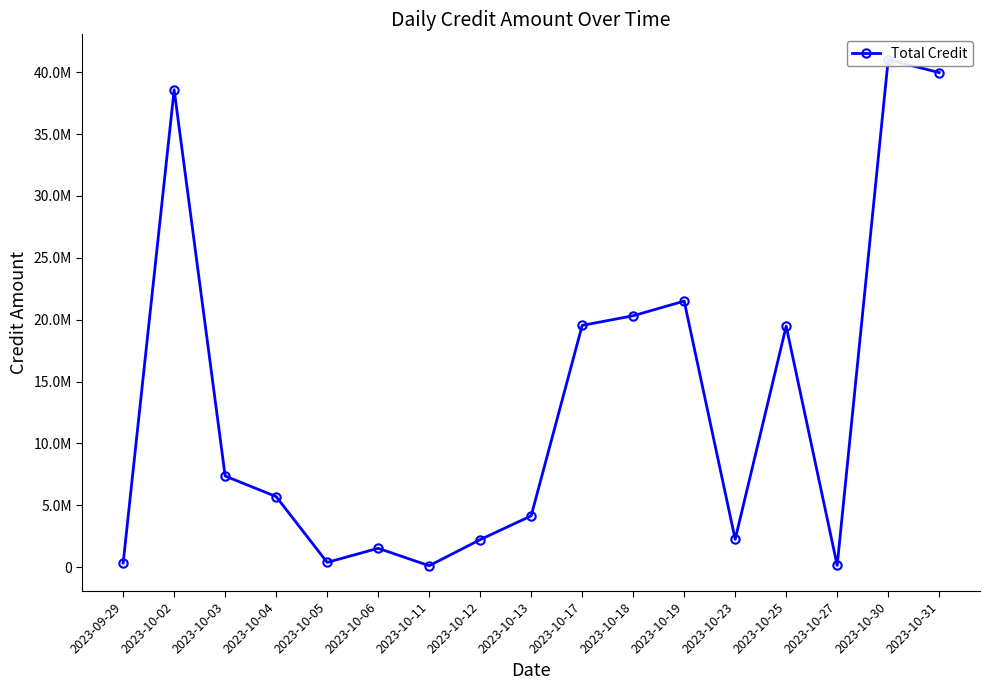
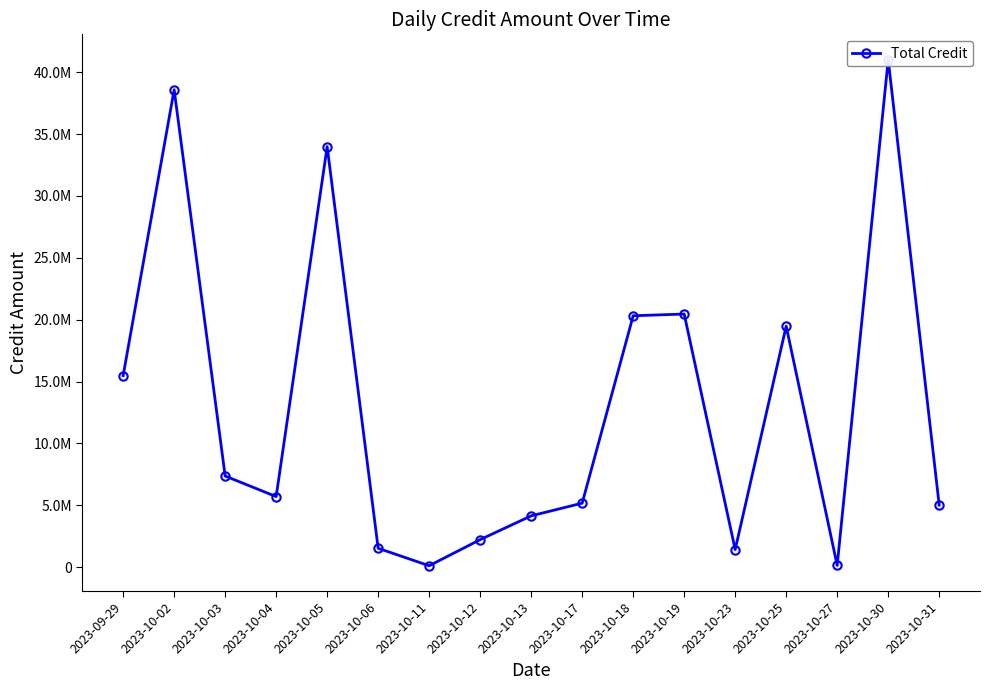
  {
-   "2023-09-29": 300000,
+   "2023-09-29": 15500000,
    "2023-10-02": 38600000,
    "2023-10-03": 7400000,
    "2023-10-04": 5700000,
-   "2023-10-05": 400000,
+   "2023-10-05": 34000000,
    "2023-10-06": 1500000,
    "2023-10-11": 100000,
    "2023-10-12": 2200000,
    "2023-10-13": 4100000,
-   "2023-10-17": 19500000,
+   "2023-10-17": 5200000,
    "2023-10-18": 20300000,
-   "2023-10-19": 21500000,
-   "2023-10-23": 2200000,
+   "2023-10-19": 20500000,
+   "2023-10-23": 1400000,
    "2023-10-25": 19500000,
    "2023-10-27": 100000,
-   "2023-10-31": 40000000
+   "2023-10-31": 5000000
  }
